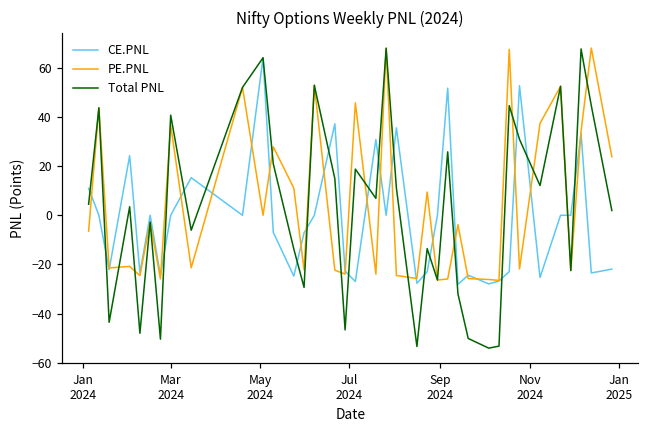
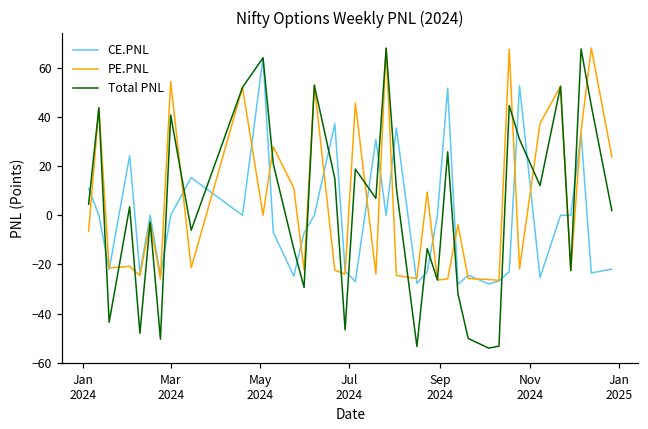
  {
    "CE.PNL": {
      "Mar 2024": 0
    },
    "PE.PNL": {
-     "Mar 2024": 37
+     "Mar 2024": 54
    },
    "Total PNL": {
      "Mar 2024": 41
    }
  }
